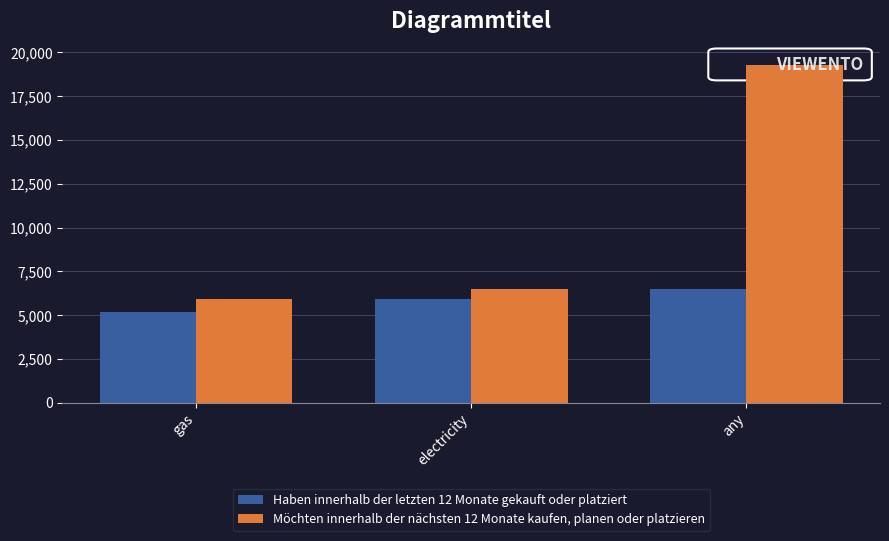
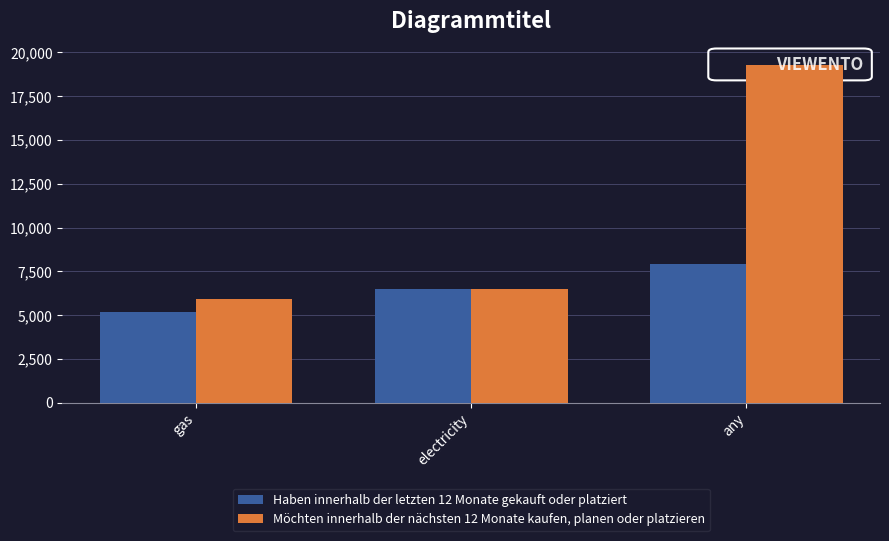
  {
    "Haben innerhalb der letzten 12 Monate gekauft oder platziert": {
      "gas": "5,200",
-     "electricity": "5,900",
-     "any": "6,500"
+     "electricity": "6,500",
+     "any": "7,900"
    },
    "Möchten innerhalb der nächsten 12 Monate kaufen, planen oder platzieren": {
      "gas": "5,900",
      "electricity": "6,500",
      "any": "19,300"
    }
  }
